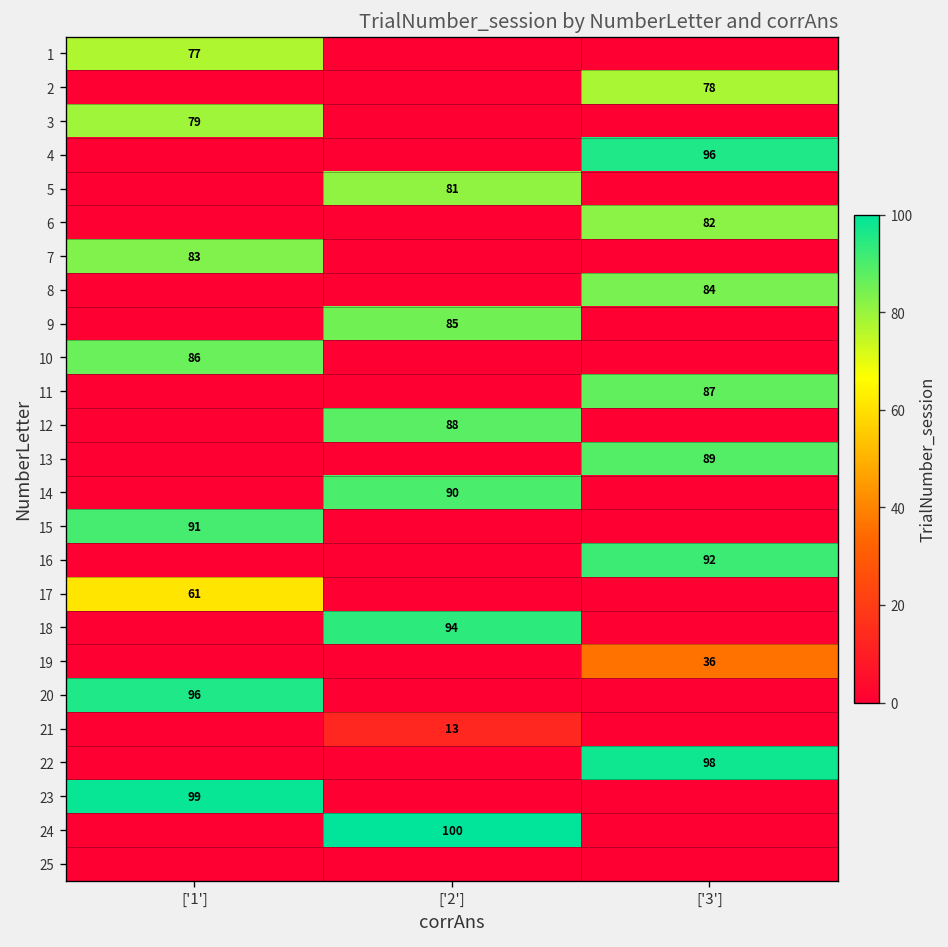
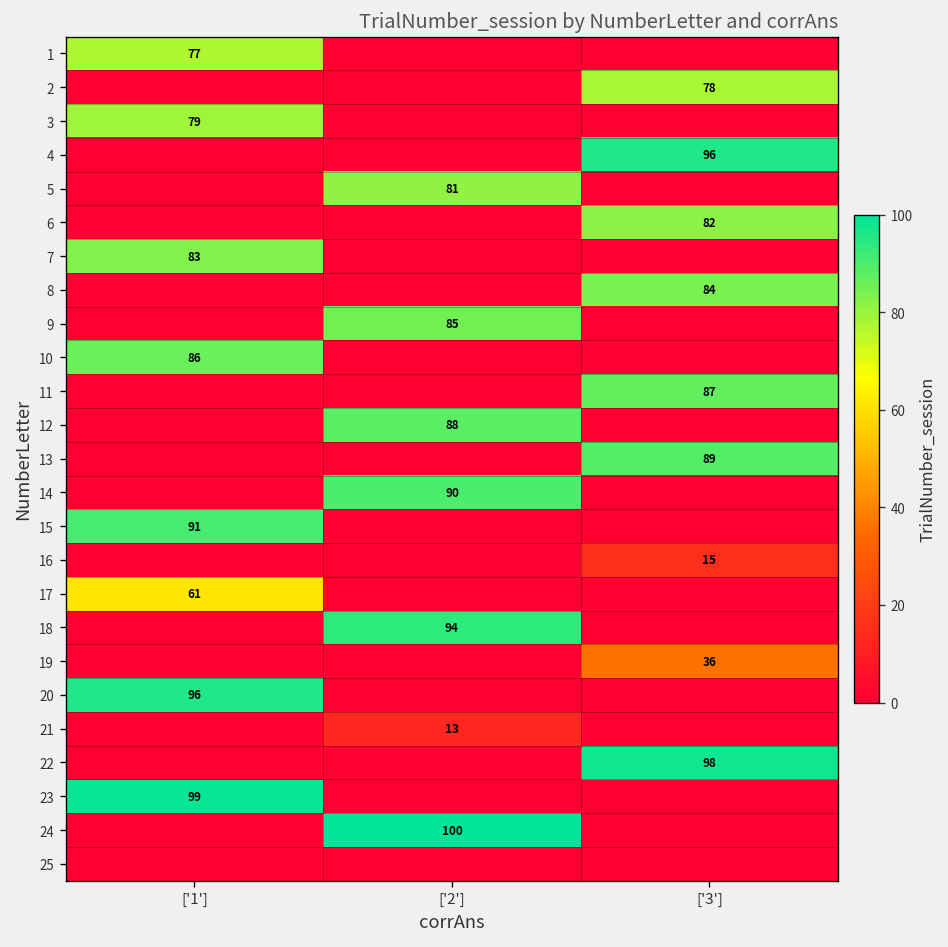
  {
    "1": {
      "['1']": 77
    },
    "2": {
      "['3']": 78
    },
    "3": {
      "['1']": 79
    },
    "4": {
      "['3']": 96
    },
    "5": {
      "['2']": 81
    },
    "6": {
      "['3']": 82
    },
    "7": {
      "['1']": 83
    },
    "8": {
      "['3']": 84
    },
    "9": {
      "['2']": 85
    },
    "10": {
      "['1']": 86
    },
    "11": {
      "['3']": 87
    },
    "12": {
      "['2']": 88
    },
    "13": {
      "['3']": 89
    },
    "14": {
      "['2']": 90
    },
    "15": {
      "['1']": 91
    },
    "16": {
-     "['3']": 92
+     "['3']": 15
    },
    "17": {
      "['1']": 61
    },
    "18": {
      "['2']": 94
    },
    "19": {
      "['3']": 36
    },
    "20": {
      "['1']": 96
    },
    "21": {
      "['2']": 13
    },
    "22": {
      "['3']": 98
    },
    "23": {
      "['1']": 99
    },
    "24": {
      "['2']": 100
    }
  }
